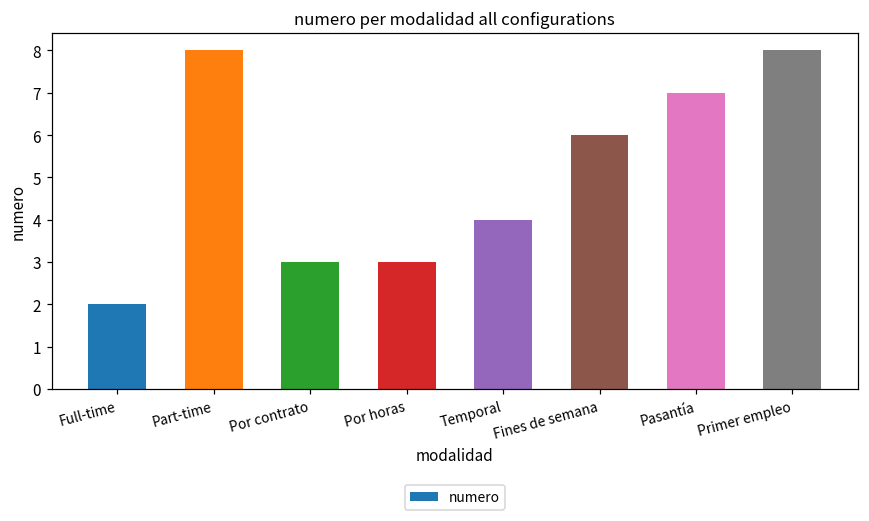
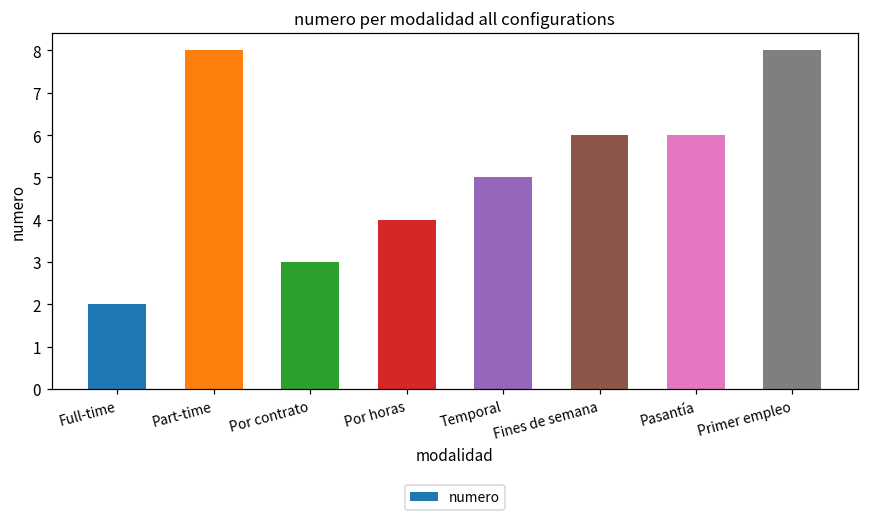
  {
    "Full-time": 2,
    "Part-time": 8,
    "Por contrato": 3,
-   "Por horas": 3,
-   "Temporal": 4,
+   "Por horas": 4,
+   "Temporal": 5,
    "Fines de semana": 6,
-   "Pasantía": 7,
+   "Pasantía": 6,
    "Primer empleo": 8
  }
